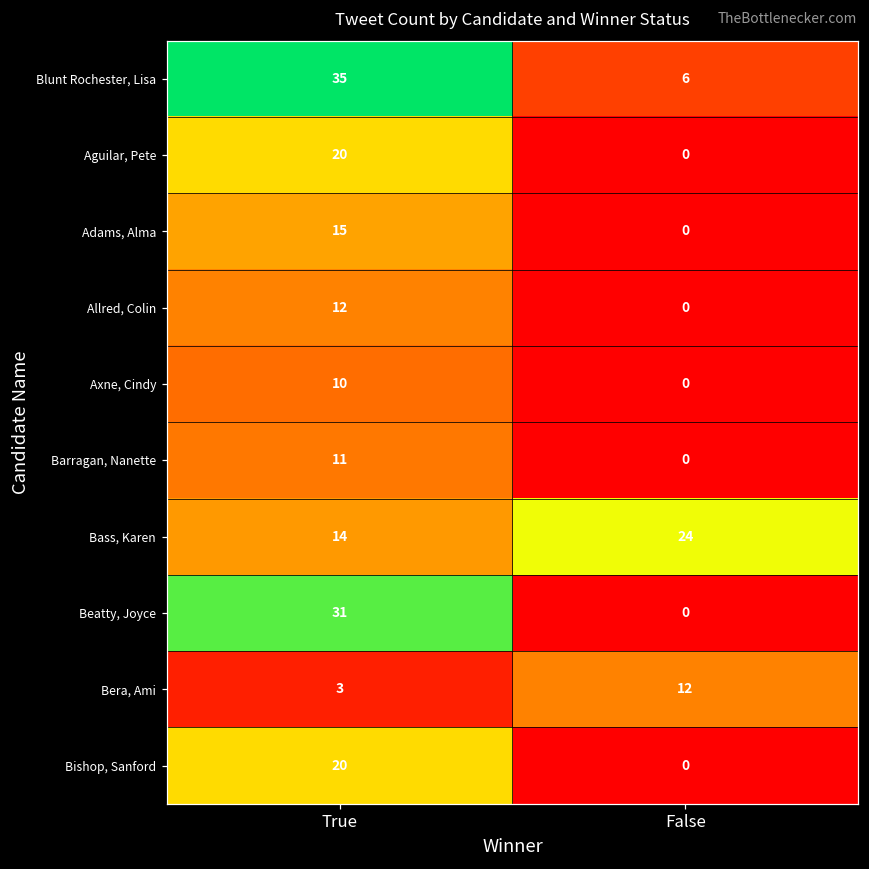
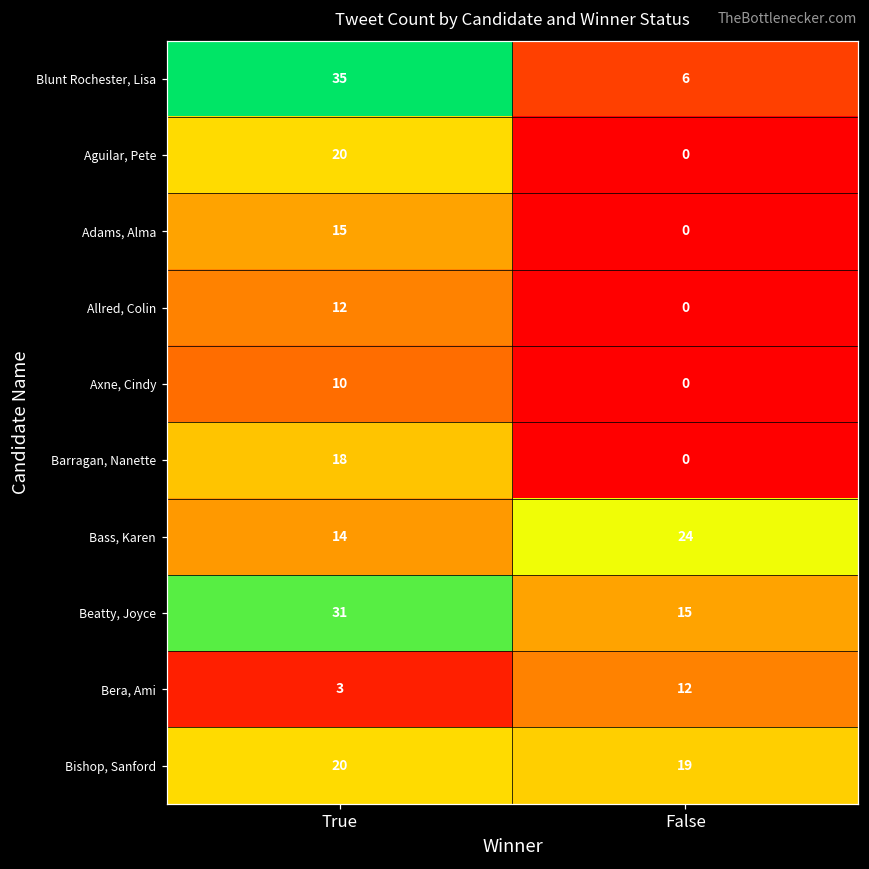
  {
    "Blunt Rochester, Lisa": {
      "True": 35,
      "False": 6
    },
    "Aguilar, Pete": {
      "True": 20,
      "False": 0
    },
    "Adams, Alma": {
      "True": 15,
      "False": 0
    },
    "Allred, Colin": {
      "True": 12,
      "False": 0
    },
    "Axne, Cindy": {
      "True": 10,
      "False": 0
    },
    "Barragan, Nanette": {
-     "True": 11,
+     "True": 18,
      "False": 0
    },
    "Bass, Karen": {
      "True": 14,
      "False": 24
    },
    "Beatty, Joyce": {
      "True": 31,
-     "False": 0
+     "False": 15
    },
    "Bera, Ami": {
      "True": 3,
      "False": 12
    },
    "Bishop, Sanford": {
      "True": 20,
-     "False": 0
+     "False": 19
    }
  }
